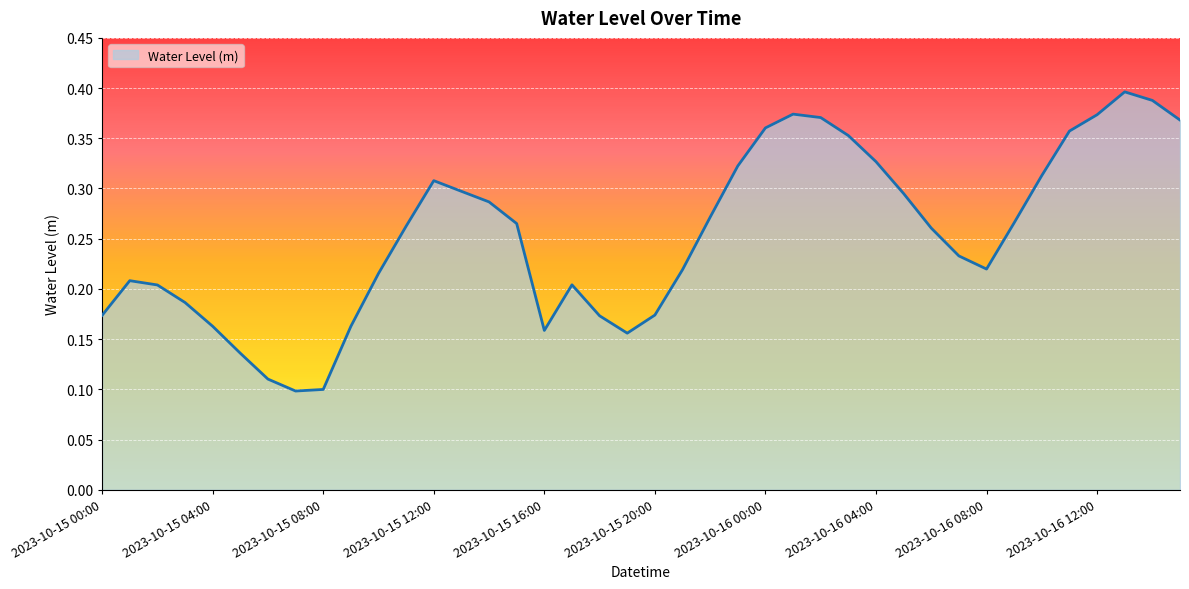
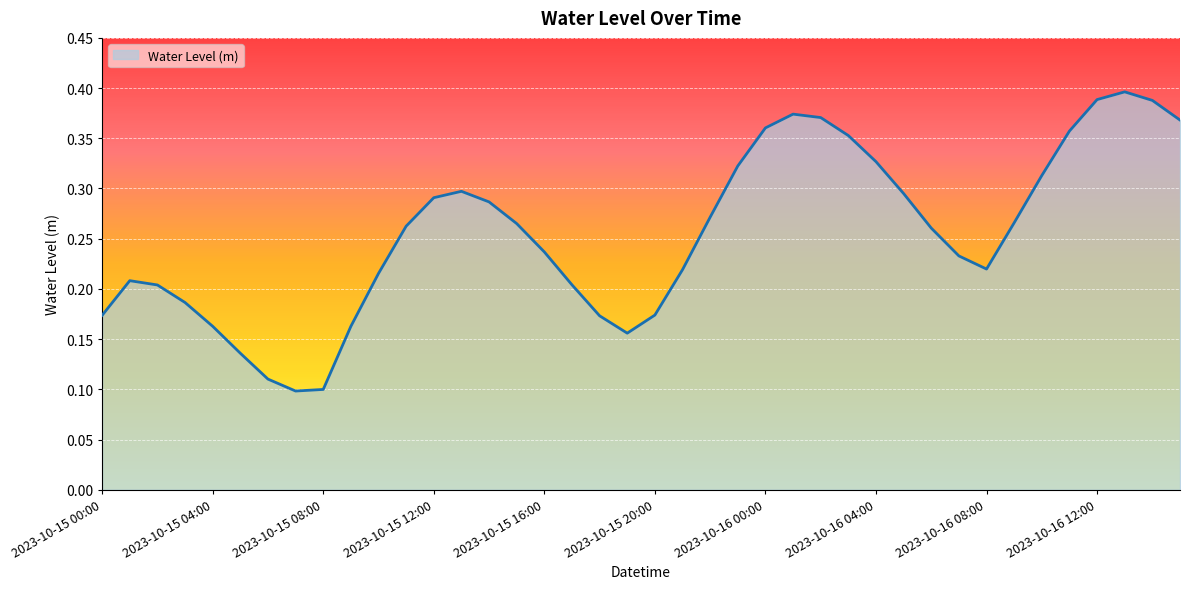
  {
    "2023-10-15 00:00": 0.174,
    "2023-10-15 04:00": 0.163,
    "2023-10-15 08:00": 0.100,
-   "2023-10-15 12:00": 0.308,
-   "2023-10-15 16:00": 0.159,
+   "2023-10-15 12:00": 0.291,
+   "2023-10-15 16:00": 0.237,
    "2023-10-15 20:00": 0.174,
    "2023-10-16 00:00": 0.360,
    "2023-10-16 04:00": 0.327,
    "2023-10-16 08:00": 0.220,
-   "2023-10-16 12:00": 0.373
+   "2023-10-16 12:00": 0.389
  }
